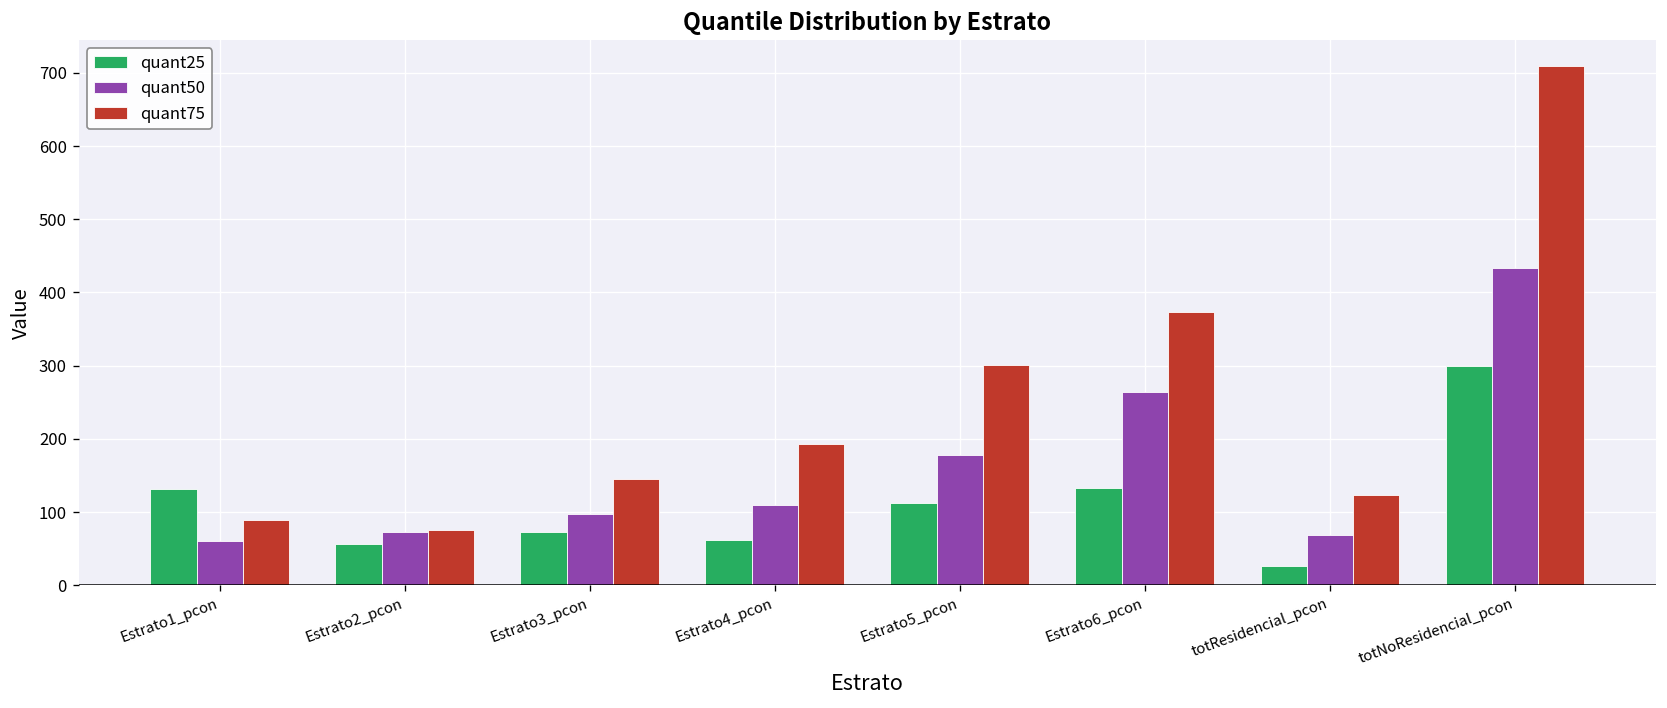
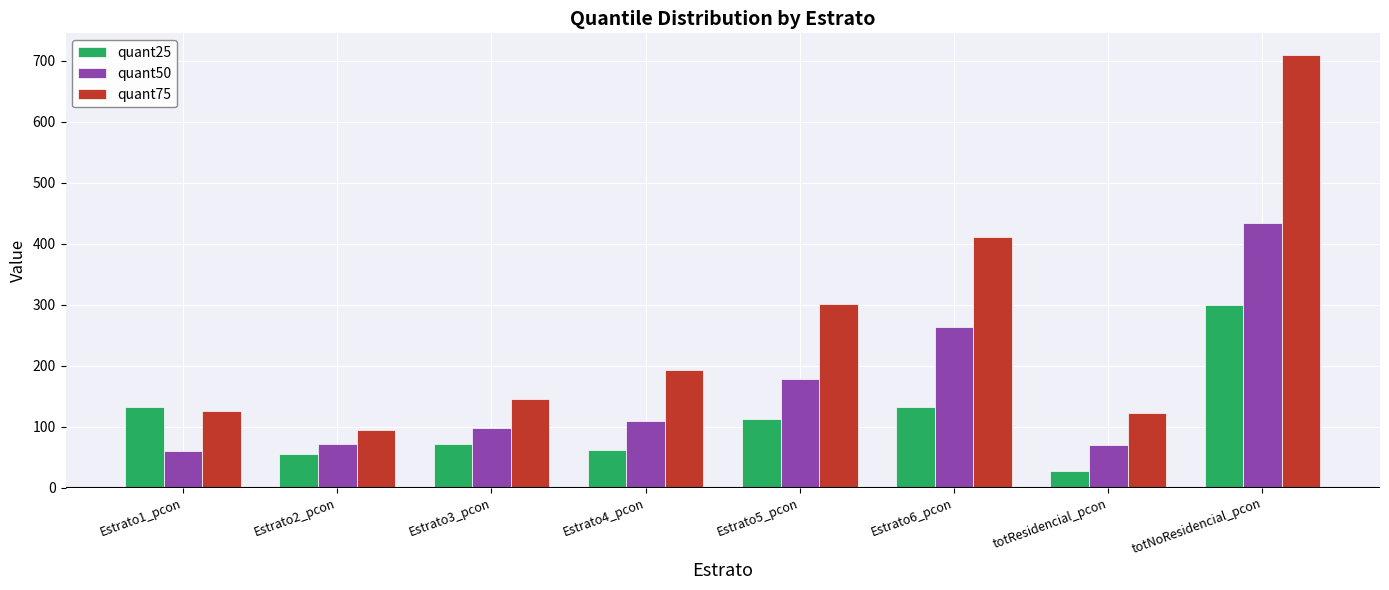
  {
    "quant25": {
      "Estrato1_pcon": 130,
      "Estrato2_pcon": 60,
      "Estrato3_pcon": 70,
      "Estrato4_pcon": 60,
      "Estrato5_pcon": 110,
      "Estrato6_pcon": 130,
      "totResidencial_pcon": 30,
      "totNoResidencial_pcon": 300
    },
    "quant50": {
      "Estrato1_pcon": 60,
      "Estrato2_pcon": 70,
      "Estrato3_pcon": 100,
      "Estrato4_pcon": 110,
      "Estrato5_pcon": 180,
      "Estrato6_pcon": 260,
      "totResidencial_pcon": 70,
      "totNoResidencial_pcon": 430
    },
    "quant75": {
-     "Estrato1_pcon": 90,
-     "Estrato2_pcon": 80,
+     "Estrato1_pcon": 130,
+     "Estrato2_pcon": 100,
      "Estrato3_pcon": 150,
      "Estrato4_pcon": 190,
      "Estrato5_pcon": 300,
-     "Estrato6_pcon": 370,
+     "Estrato6_pcon": 410,
      "totResidencial_pcon": 120,
      "totNoResidencial_pcon": 710
    }
  }
